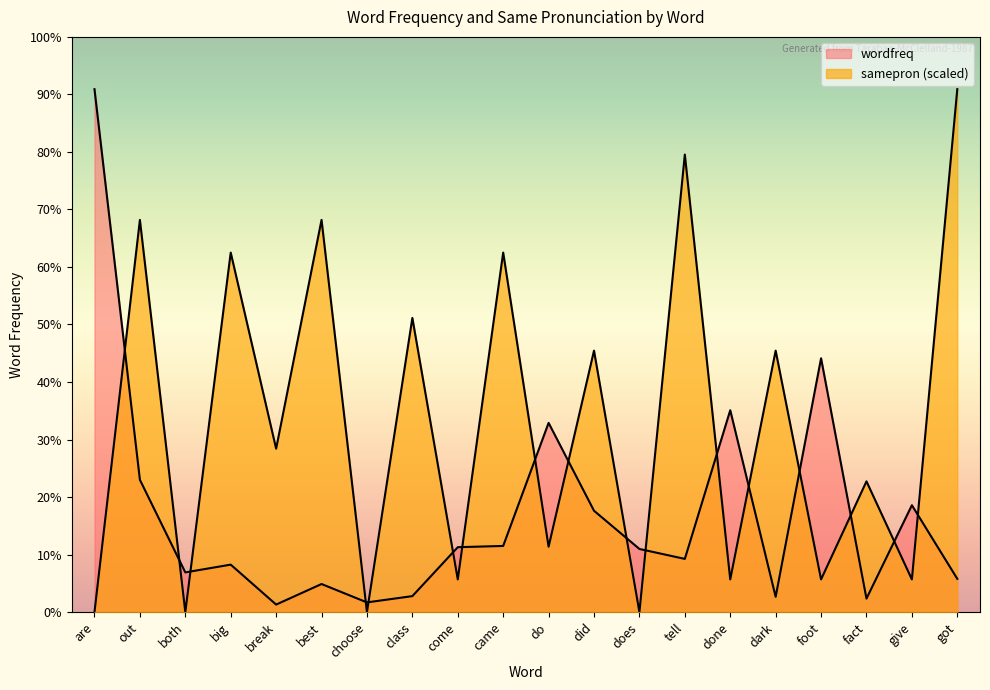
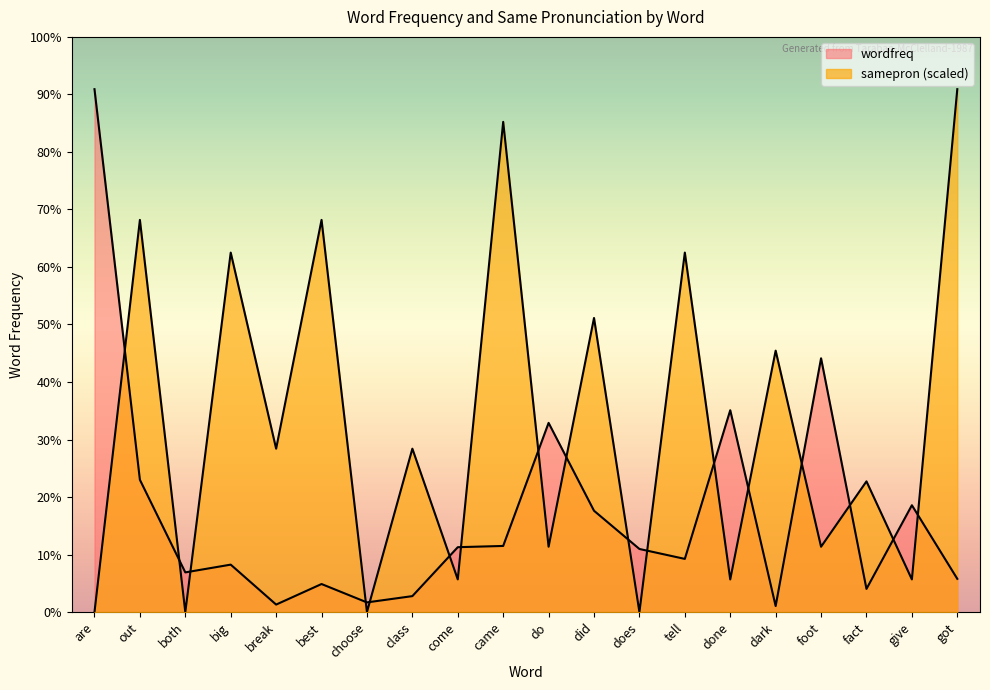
  {
    "wordfreq": {
      "are": "91%",
      "out": "23%",
      "both": "7%",
      "big": "8%",
      "break": "1%",
      "best": "5%",
      "choose": "2%",
      "class": "3%",
      "come": "11%",
      "came": "12%",
      "do": "33%",
      "did": "18%",
      "does": "11%",
      "tell": "9%",
      "done": "35%",
-     "dark": "3%",
+     "dark": "1%",
      "foot": "44%",
-     "fact": "2%",
+     "fact": "4%",
      "give": "19%",
      "got": "6%"
    },
    "samepron (scaled)": {
      "are": "0%",
      "out": "68%",
      "both": "0%",
      "big": "62%",
      "break": "28%",
      "best": "68%",
      "choose": "0%",
-     "class": "51%",
+     "class": "28%",
      "come": "6%",
-     "came": "62%",
+     "came": "85%",
      "do": "11%",
-     "did": "45%",
+     "did": "51%",
      "does": "0%",
-     "tell": "80%",
+     "tell": "62%",
      "done": "6%",
      "dark": "45%",
-     "foot": "6%",
+     "foot": "11%",
      "fact": "23%",
      "give": "6%",
      "got": "91%"
    }
  }
